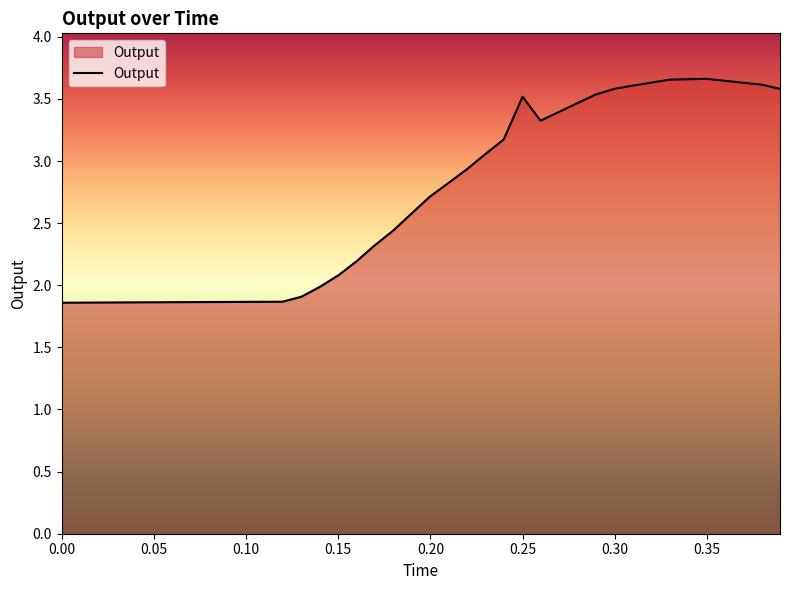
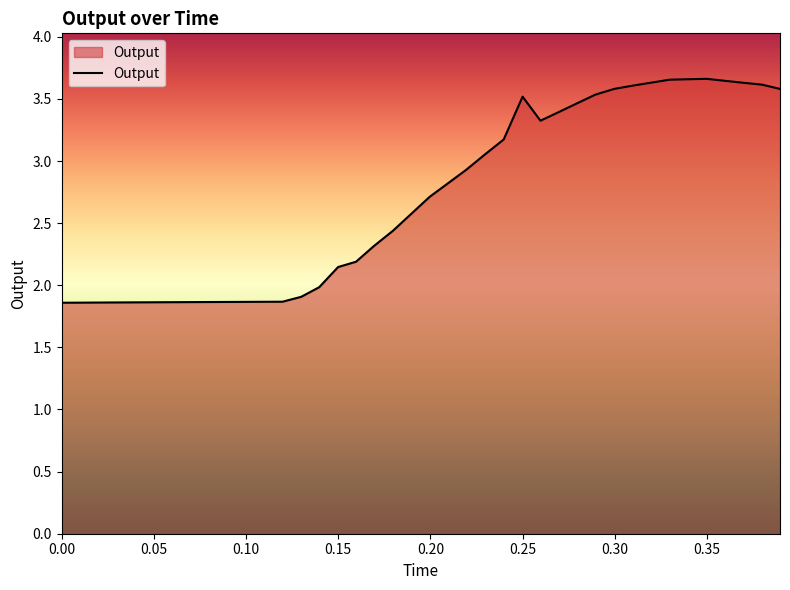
  {
    "0.00": 1.86,
-   "0.15": 2.08,
+   "0.15": 2.15,
    "0.25": 3.52
  }
